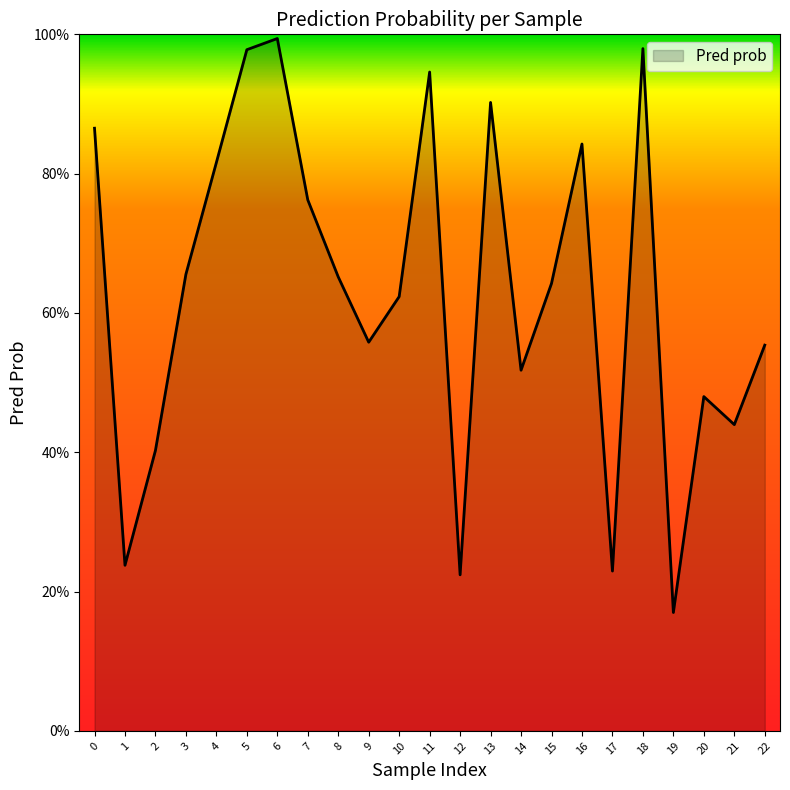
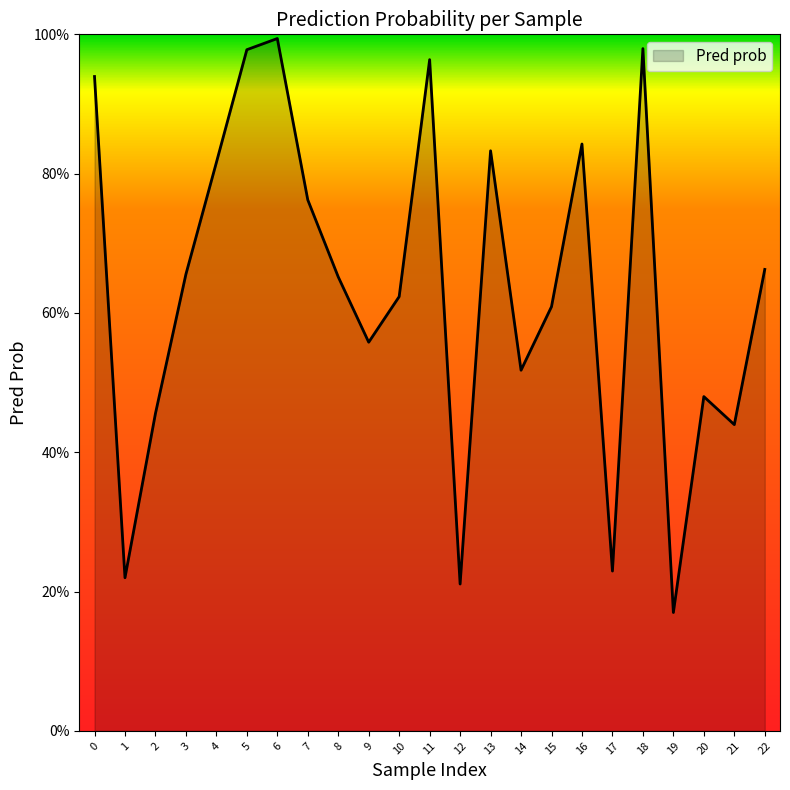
  {
-   "0": "87%",
-   "1": "24%",
-   "2": "40%",
+   "0": "94%",
+   "1": "22%",
+   "2": "46%",
    "3": "66%",
    "4": "82%",
    "5": "98%",
    "6": "99%",
    "7": "76%",
    "8": "65%",
    "9": "56%",
    "10": "62%",
-   "11": "95%",
-   "12": "22%",
-   "13": "90%",
+   "11": "96%",
+   "12": "21%",
+   "13": "83%",
    "14": "52%",
-   "15": "64%",
+   "15": "61%",
    "16": "84%",
    "17": "23%",
    "18": "98%",
    "19": "17%",
    "20": "48%",
    "21": "44%",
-   "22": "55%"
+   "22": "66%"
  }
